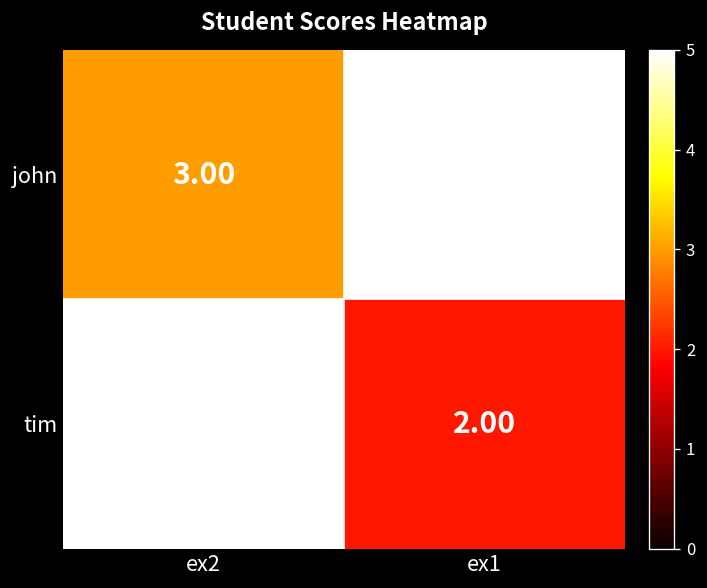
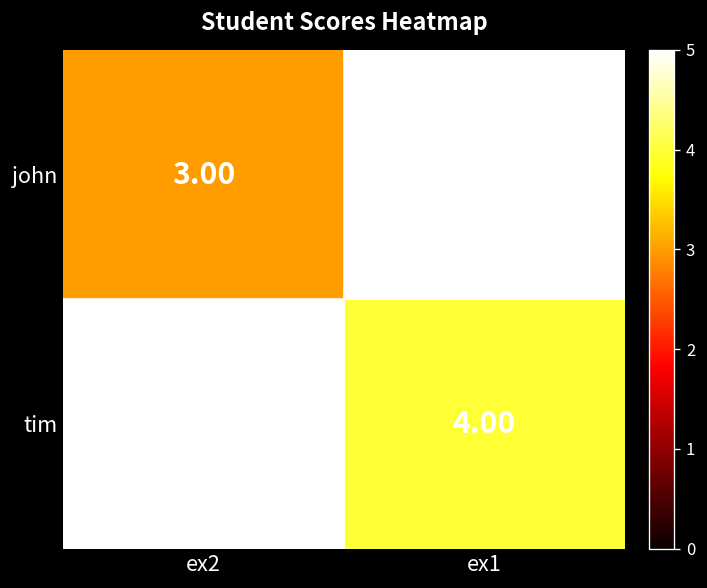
  {
    "john": {
      "ex2": 3.00
    },
    "tim": {
-     "ex1": 2.00
+     "ex1": 4.00
    }
  }
